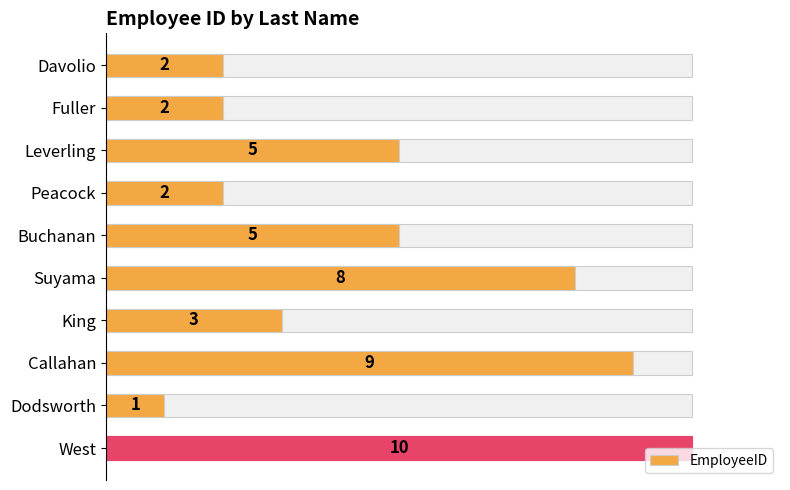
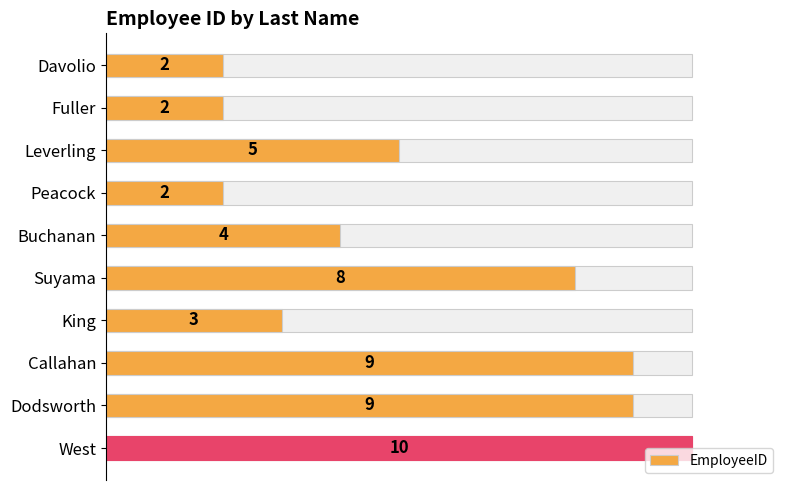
  {
    "EmployeeID": {
-     "Buchanan": 5,
-     "Dodsworth": 1
+     "Buchanan": 4,
+     "Dodsworth": 9
    }
  }
